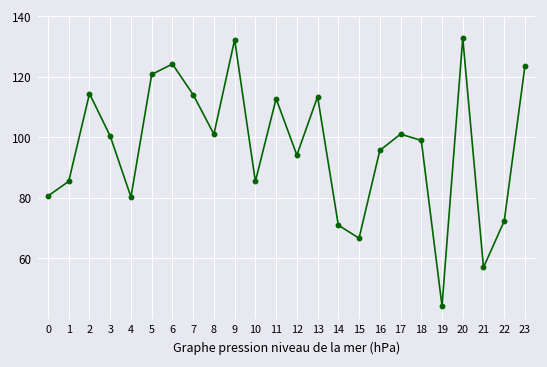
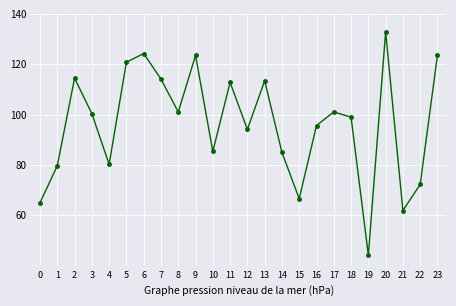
  {
-   "0": 81,
-   "1": 85,
+   "0": 65,
+   "1": 80,
    "2": 114,
    "3": 100,
    "4": 80,
    "5": 121,
    "6": 124,
    "7": 114,
    "8": 101,
-   "9": 132,
+   "9": 123,
    "10": 85,
    "11": 113,
    "12": 94,
    "13": 113,
-   "14": 71,
+   "14": 85,
    "15": 67,
    "16": 96,
    "17": 101,
    "18": 99,
    "19": 44,
    "20": 133,
-   "21": 57,
+   "21": 62,
    "22": 72,
    "23": 124
  }
